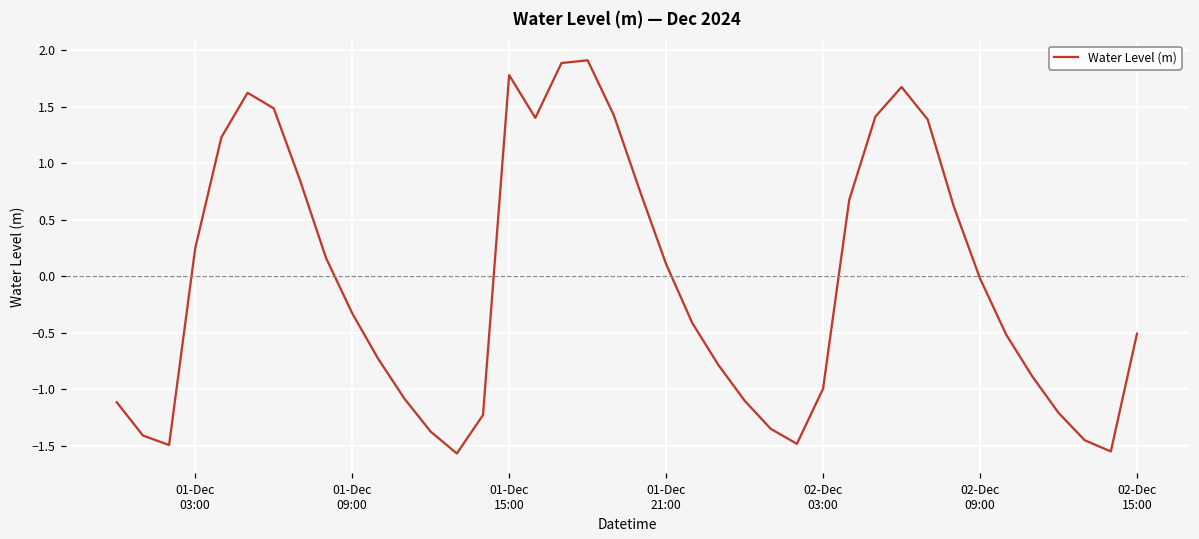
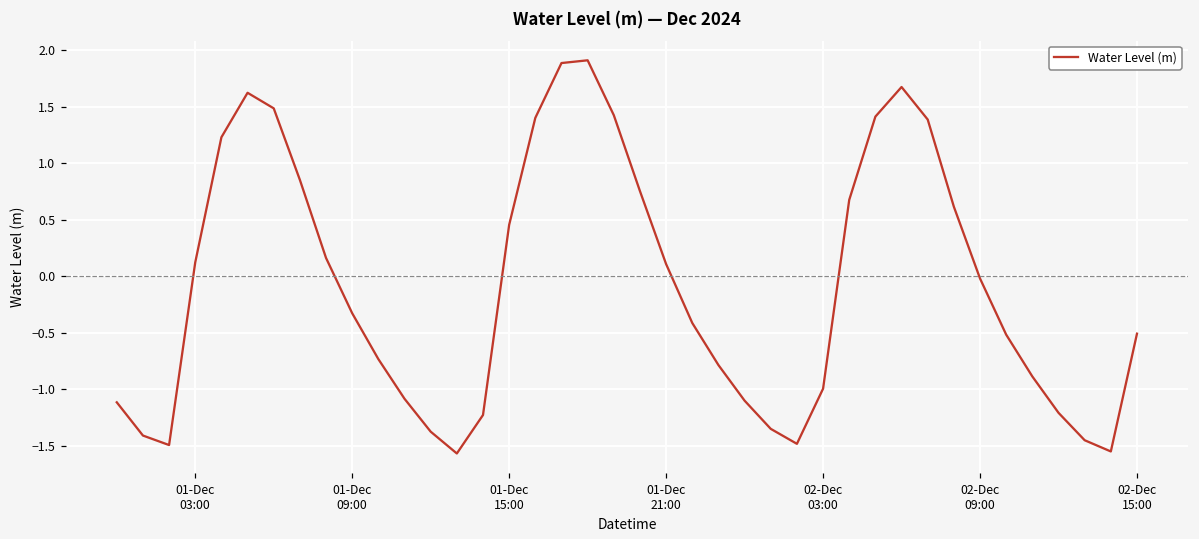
  {
-   "01-Dec 03:00": 0.25,
+   "01-Dec 03:00": 0.12,
    "01-Dec 09:00": -0.33,
-   "01-Dec 15:00": 1.78,
+   "01-Dec 15:00": 0.46,
    "01-Dec 21:00": 0.11,
    "02-Dec 03:00": -0.99,
    "02-Dec 09:00": -0.02,
    "02-Dec 15:00": -0.51
  }
